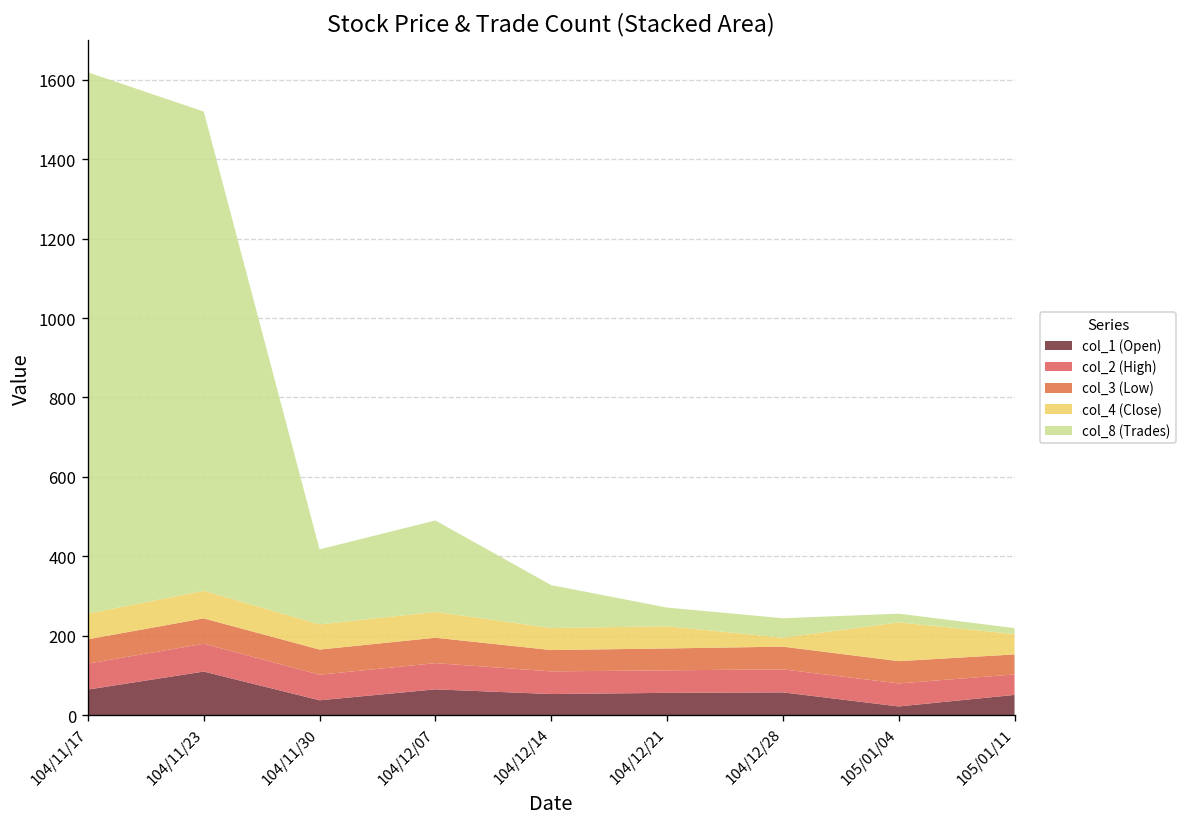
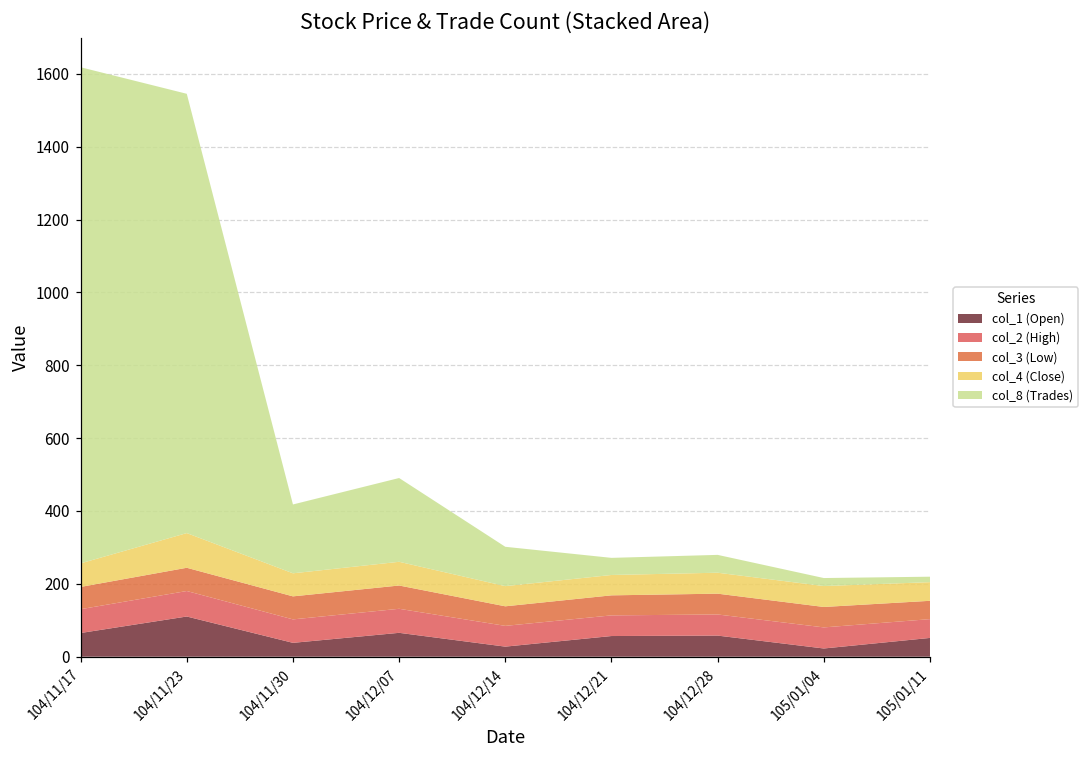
  {
    "col_1 (Open)": {
      "104/11/17": 70,
      "104/11/23": 110,
      "104/11/30": 40,
      "104/12/07": 70,
-     "104/12/14": 50,
+     "104/12/14": 30,
      "104/12/21": 60,
      "104/12/28": 60,
      "105/01/04": 20,
      "105/01/11": 50
    },
    "col_4 (Close)": {
      "104/11/17": 60,
-     "104/11/23": 70,
+     "104/11/23": 100,
      "104/11/30": 60,
      "104/12/07": 70,
      "104/12/14": 60,
      "104/12/21": 60,
-     "104/12/28": 20,
-     "105/01/04": 100,
+     "104/12/28": 60,
+     "105/01/04": 60,
      "105/01/11": 50
    },
    "col_8 (Trades)": {
      "104/11/17": 1360,
      "104/11/23": 1210,
      "104/11/30": 190,
      "104/12/07": 230,
      "104/12/14": 110,
      "104/12/21": 50,
      "104/12/28": 50,
      "105/01/04": 20,
      "105/01/11": 20
    }
  }
